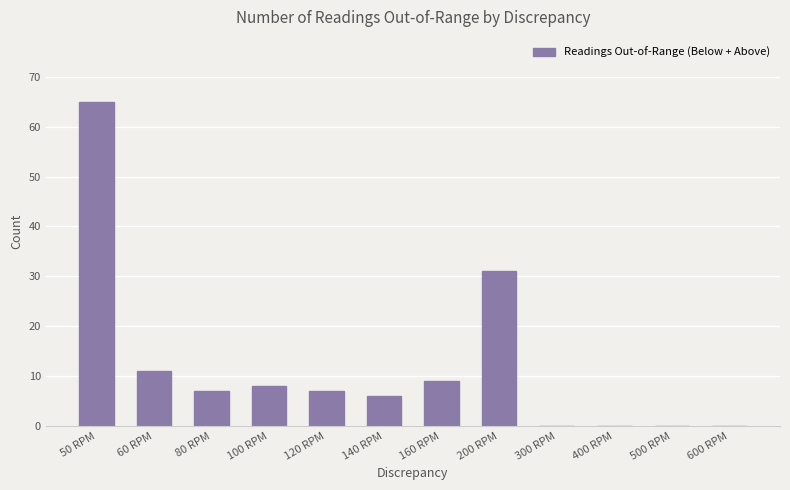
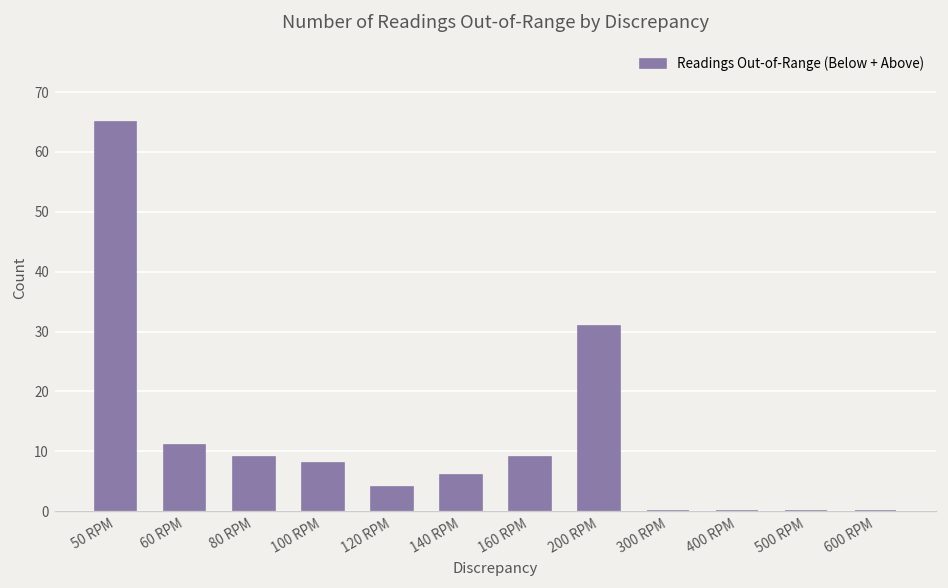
  {
    "50 RPM": 65,
    "60 RPM": 11,
-   "80 RPM": 7,
+   "80 RPM": 9,
    "100 RPM": 8,
-   "120 RPM": 7,
+   "120 RPM": 4,
    "140 RPM": 6,
    "160 RPM": 9,
    "200 RPM": 31,
    "300 RPM": 0,
    "400 RPM": 0,
    "500 RPM": 0,
    "600 RPM": 0
  }
